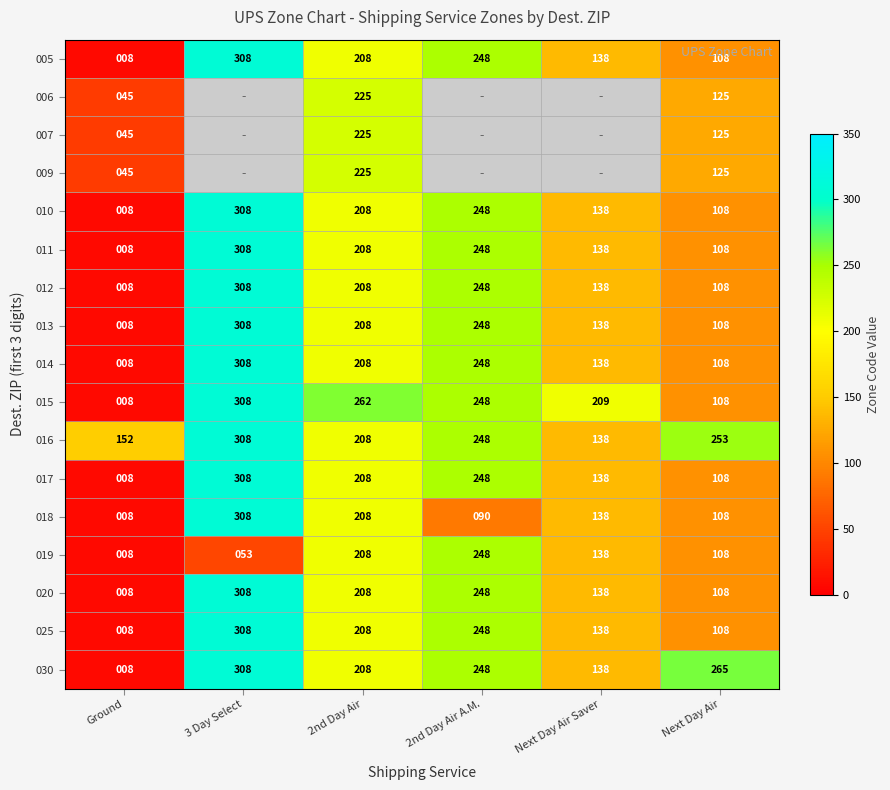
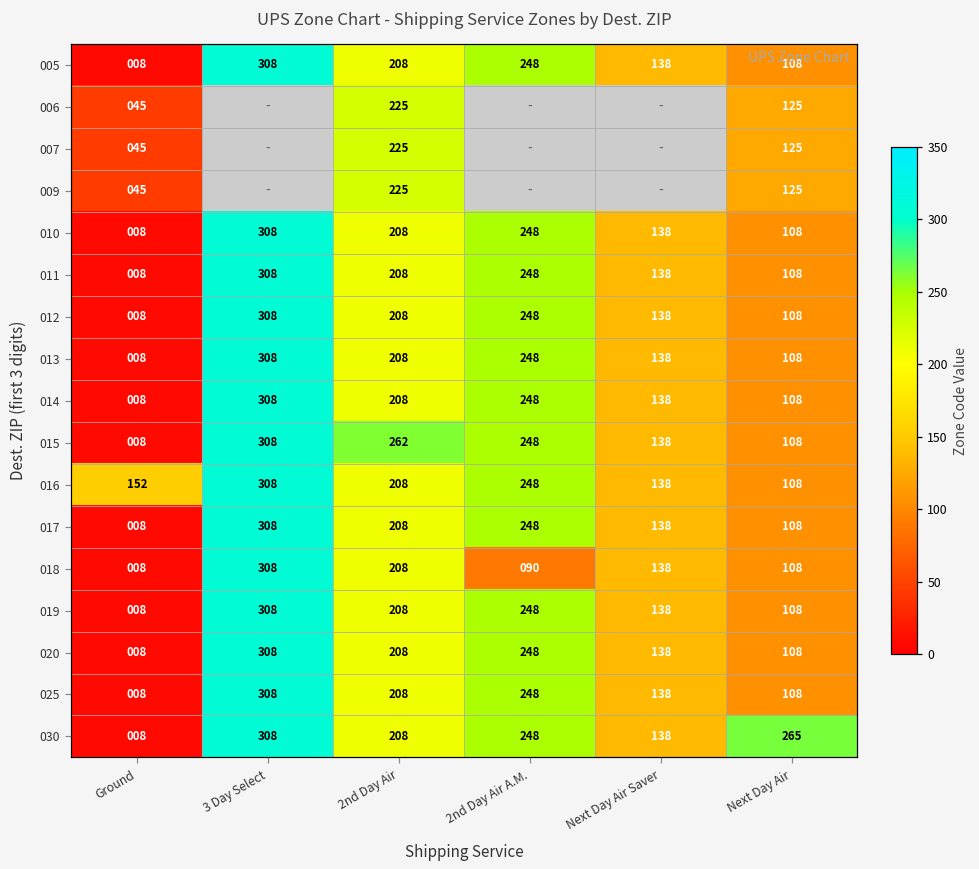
  {
    "005": {
      "Ground": "008",
      "3 Day Select": "308",
      "2nd Day Air": "208",
      "2nd Day Air A.M.": "248",
      "Next Day Air Saver": "138"
    },
    "006": {
      "Ground": "045",
      "2nd Day Air": "225",
      "Next Day Air": "125"
    },
    "007": {
      "Ground": "045",
      "2nd Day Air": "225",
      "Next Day Air": "125"
    },
    "009": {
      "Ground": "045",
      "2nd Day Air": "225",
      "Next Day Air": "125"
    },
    "010": {
      "Ground": "008",
      "3 Day Select": "308",
      "2nd Day Air": "208",
      "2nd Day Air A.M.": "248",
      "Next Day Air Saver": "138",
      "Next Day Air": "108"
    },
    "011": {
      "Ground": "008",
      "3 Day Select": "308",
      "2nd Day Air": "208",
      "2nd Day Air A.M.": "248",
      "Next Day Air Saver": "138",
      "Next Day Air": "108"
    },
    "012": {
      "Ground": "008",
      "3 Day Select": "308",
      "2nd Day Air": "208",
      "2nd Day Air A.M.": "248",
      "Next Day Air Saver": "138",
      "Next Day Air": "108"
    },
    "013": {
      "Ground": "008",
      "3 Day Select": "308",
      "2nd Day Air": "208",
      "2nd Day Air A.M.": "248",
      "Next Day Air Saver": "138",
      "Next Day Air": "108"
    },
    "014": {
      "Ground": "008",
      "3 Day Select": "308",
      "2nd Day Air": "208",
      "2nd Day Air A.M.": "248",
      "Next Day Air Saver": "138",
      "Next Day Air": "108"
    },
    "015": {
      "Ground": "008",
      "3 Day Select": "308",
      "2nd Day Air": "262",
      "2nd Day Air A.M.": "248",
-     "Next Day Air Saver": "209",
+     "Next Day Air Saver": "138",
      "Next Day Air": "108"
    },
    "016": {
      "Ground": "152",
      "3 Day Select": "308",
      "2nd Day Air": "208",
      "2nd Day Air A.M.": "248",
      "Next Day Air Saver": "138",
-     "Next Day Air": "253"
+     "Next Day Air": "108"
    },
    "017": {
      "Ground": "008",
      "3 Day Select": "308",
      "2nd Day Air": "208",
      "2nd Day Air A.M.": "248",
      "Next Day Air Saver": "138",
      "Next Day Air": "108"
    },
    "018": {
      "Ground": "008",
      "3 Day Select": "308",
      "2nd Day Air": "208",
      "2nd Day Air A.M.": "090",
      "Next Day Air Saver": "138",
      "Next Day Air": "108"
    },
    "019": {
      "Ground": "008",
-     "3 Day Select": "053",
+     "3 Day Select": "308",
      "2nd Day Air": "208",
      "2nd Day Air A.M.": "248",
      "Next Day Air Saver": "138",
      "Next Day Air": "108"
    },
    "020": {
      "Ground": "008",
      "3 Day Select": "308",
      "2nd Day Air": "208",
      "2nd Day Air A.M.": "248",
      "Next Day Air Saver": "138",
      "Next Day Air": "108"
    },
    "025": {
      "Ground": "008",
      "3 Day Select": "308",
      "2nd Day Air": "208",
      "2nd Day Air A.M.": "248",
      "Next Day Air Saver": "138",
      "Next Day Air": "108"
    },
    "030": {
      "Ground": "008",
      "3 Day Select": "308",
      "2nd Day Air": "208",
      "2nd Day Air A.M.": "248",
      "Next Day Air Saver": "138",
      "Next Day Air": "265"
    }
  }
